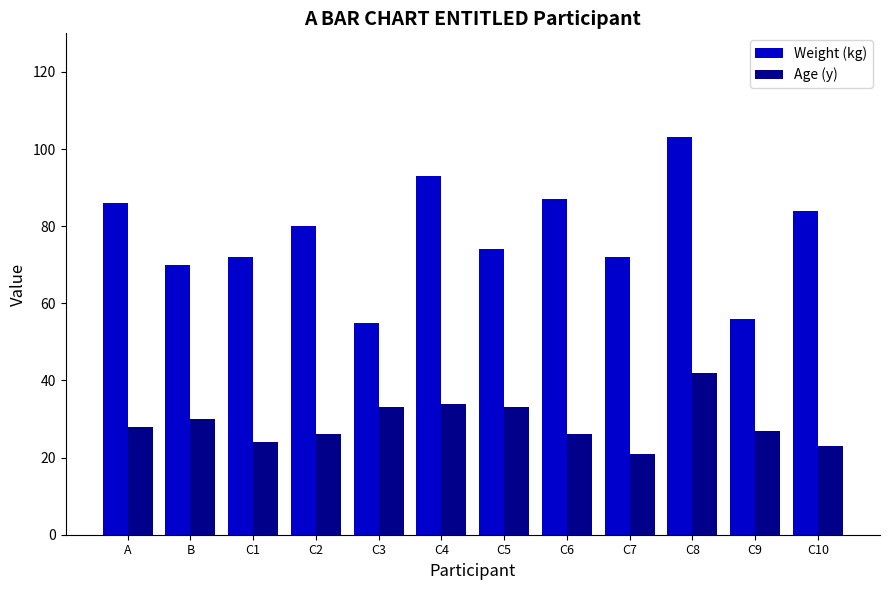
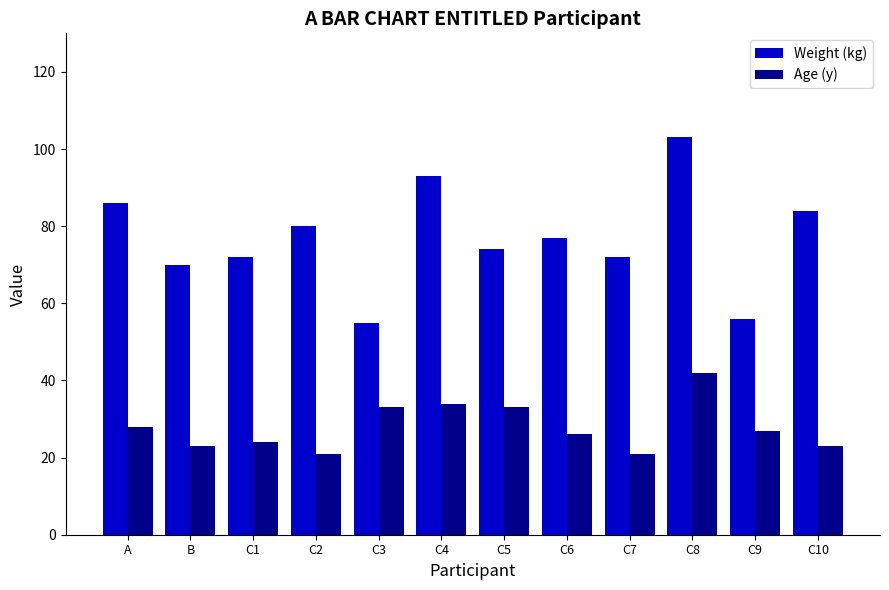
  {
    "Weight (kg)": {
      "A": 86,
      "B": 70,
      "C1": 72,
      "C2": 80,
      "C3": 55,
      "C4": 93,
      "C5": 74,
-     "C6": 87,
+     "C6": 77,
      "C7": 72,
      "C8": 103,
      "C9": 56,
      "C10": 84
    },
    "Age (y)": {
      "A": 28,
-     "B": 30,
+     "B": 23,
      "C1": 24,
-     "C2": 26,
+     "C2": 21,
      "C3": 33,
      "C4": 34,
      "C5": 33,
      "C6": 26,
      "C7": 21,
      "C8": 42,
      "C9": 27,
      "C10": 23
    }
  }
